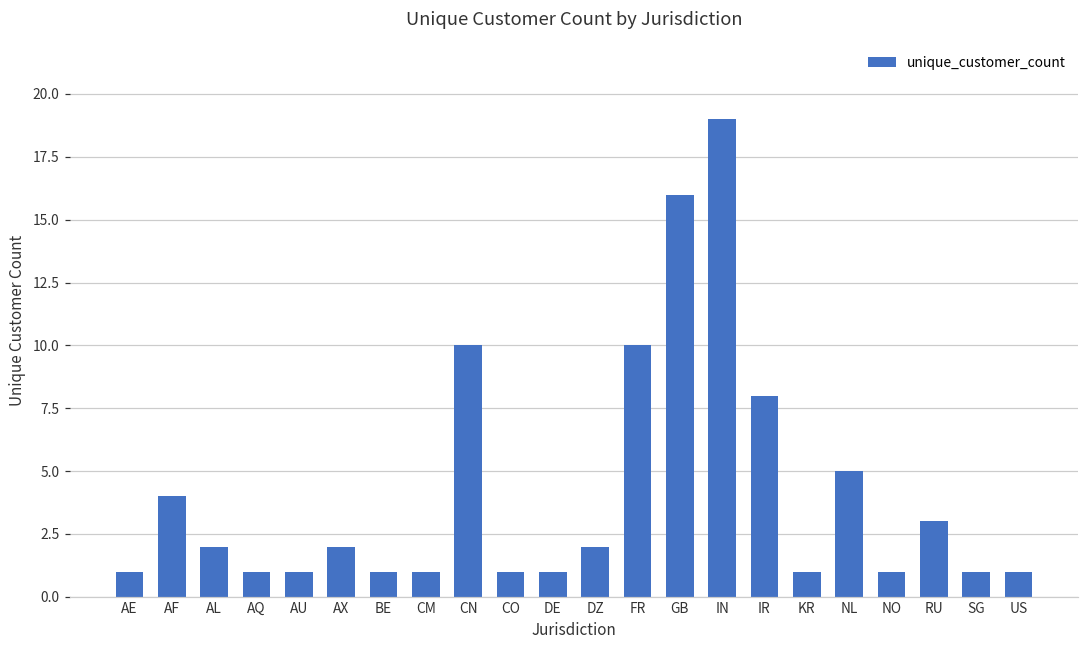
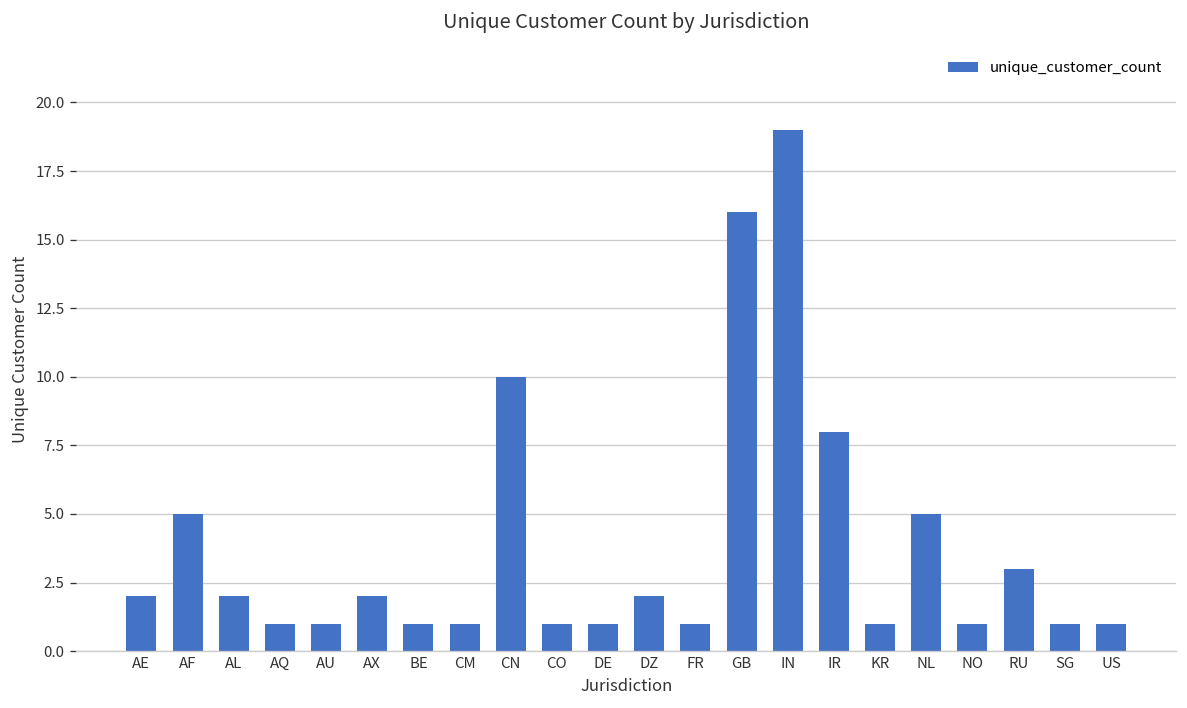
  {
-   "AE": 1,
-   "AF": 4,
+   "AE": 2,
+   "AF": 5,
    "AL": 2,
    "AQ": 1,
    "AU": 1,
    "AX": 2,
    "BE": 1,
    "CM": 1,
    "CN": 10,
    "CO": 1,
    "DE": 1,
    "DZ": 2,
-   "FR": 10,
+   "FR": 1,
    "GB": 16,
    "IN": 19,
    "IR": 8,
    "KR": 1,
    "NL": 5,
    "NO": 1,
    "RU": 3,
    "SG": 1,
    "US": 1
  }
